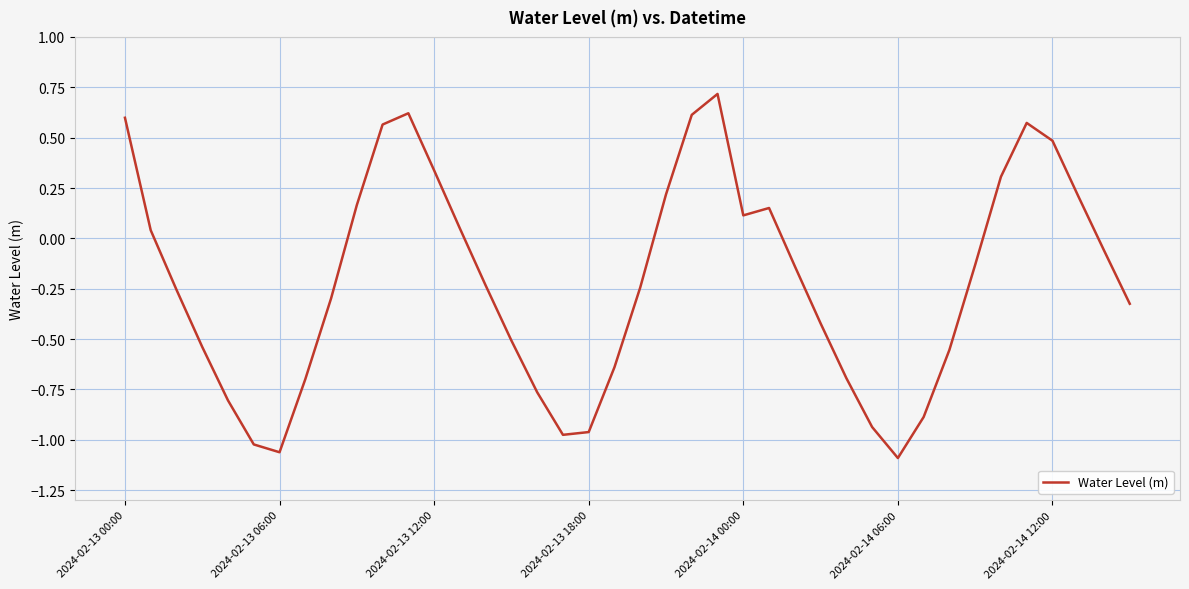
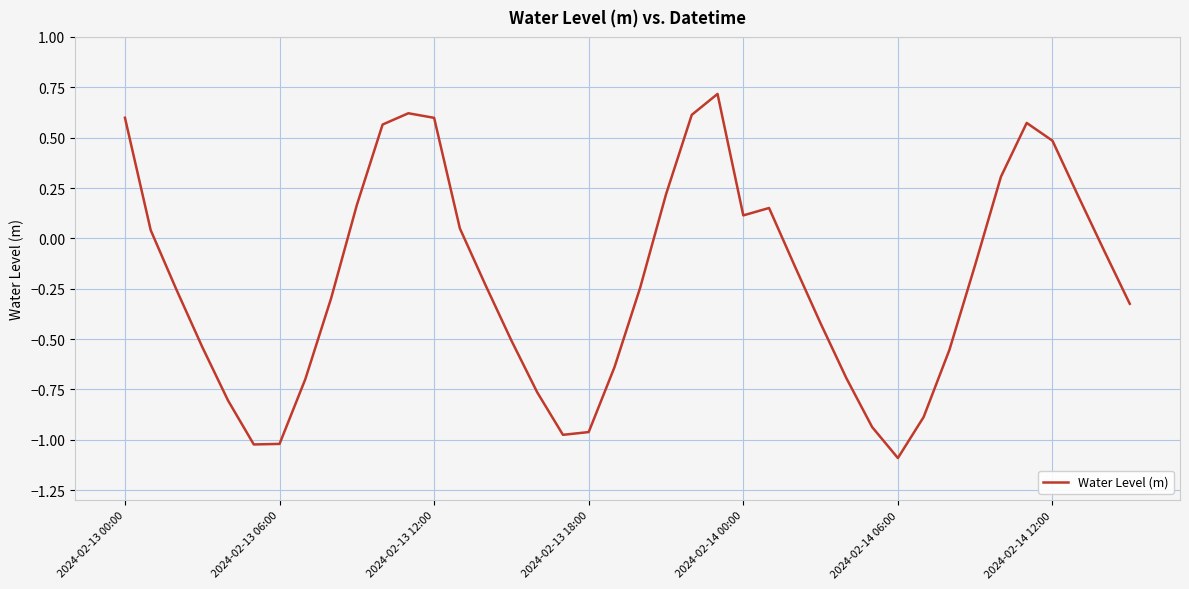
  {
    "2024-02-13 00:00": 0.60,
-   "2024-02-13 06:00": -1.06,
-   "2024-02-13 12:00": 0.34,
+   "2024-02-13 06:00": -1.02,
+   "2024-02-13 12:00": 0.60,
    "2024-02-13 18:00": -0.96,
    "2024-02-14 00:00": 0.11,
    "2024-02-14 06:00": -1.09,
    "2024-02-14 12:00": 0.48
  }
